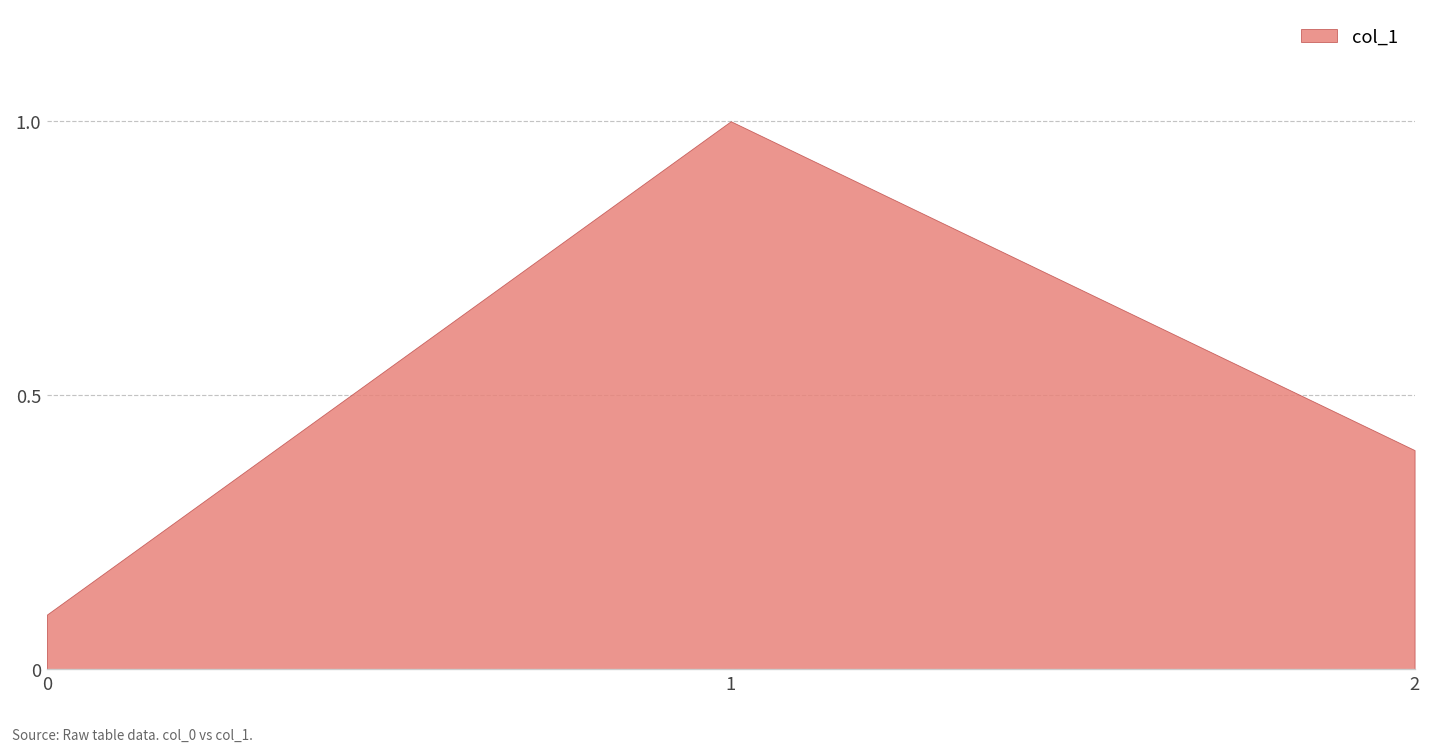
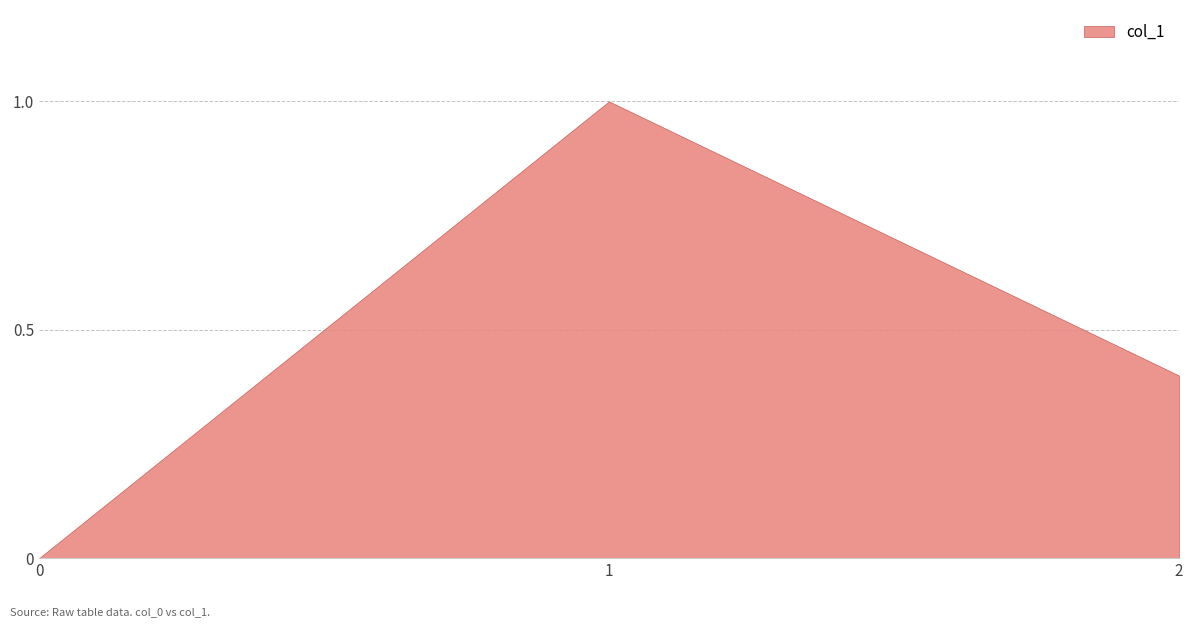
  {
-   "0": 0.1,
+   "0": 0.0,
    "1": 1.0,
    "2": 0.4
  }
